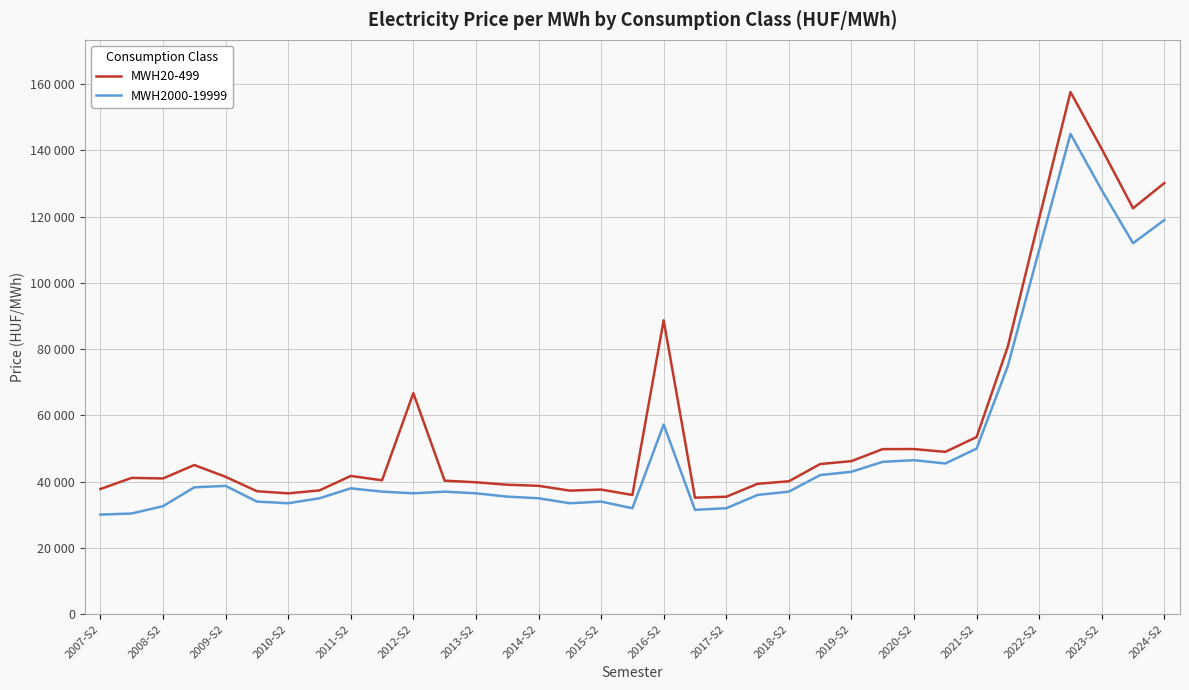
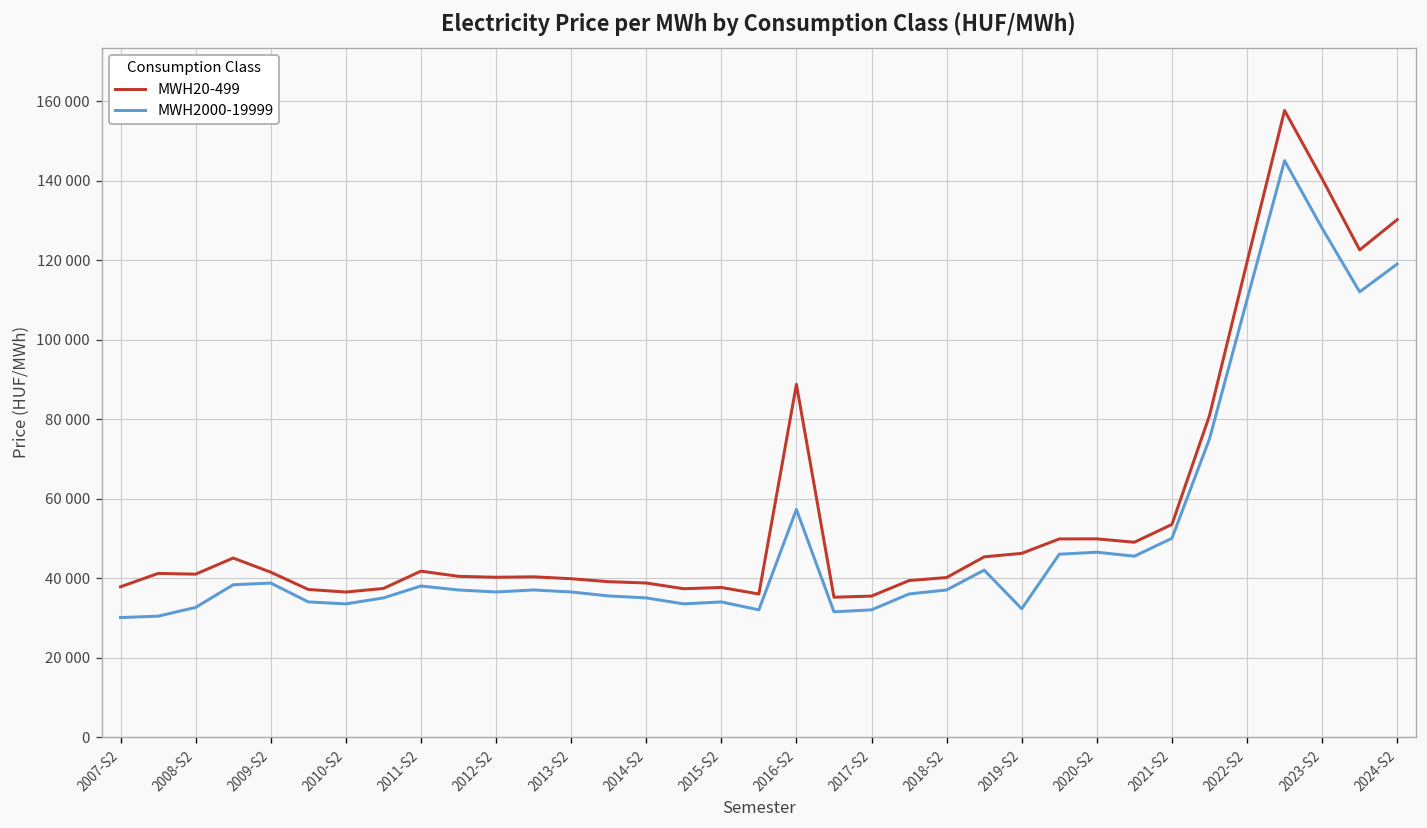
  {
    "MWH20-499": {
      "2007-S2": 38000,
      "2008-S2": 41000,
      "2009-S2": 41000,
      "2010-S2": 36000,
      "2011-S2": 42000,
-     "2012-S2": 67000,
+     "2012-S2": 40000,
      "2013-S2": 40000,
      "2014-S2": 39000,
      "2015-S2": 38000,
      "2016-S2": 89000,
      "2017-S2": 35000,
      "2018-S2": 40000,
      "2019-S2": 46000,
      "2020-S2": 50000,
      "2021-S2": 53000,
      "2022-S2": 119000,
      "2023-S2": 140000,
      "2024-S2": 130000
    },
    "MWH2000-19999": {
      "2007-S2": 30000,
      "2008-S2": 33000,
      "2009-S2": 39000,
      "2010-S2": 34000,
      "2011-S2": 38000,
      "2012-S2": 37000,
      "2013-S2": 37000,
      "2014-S2": 35000,
      "2015-S2": 34000,
      "2016-S2": 57000,
      "2017-S2": 32000,
      "2018-S2": 37000,
-     "2019-S2": 43000,
+     "2019-S2": 32000,
      "2020-S2": 47000,
      "2021-S2": 50000,
      "2022-S2": 110000,
      "2023-S2": 128000,
      "2024-S2": 119000
    }
  }
